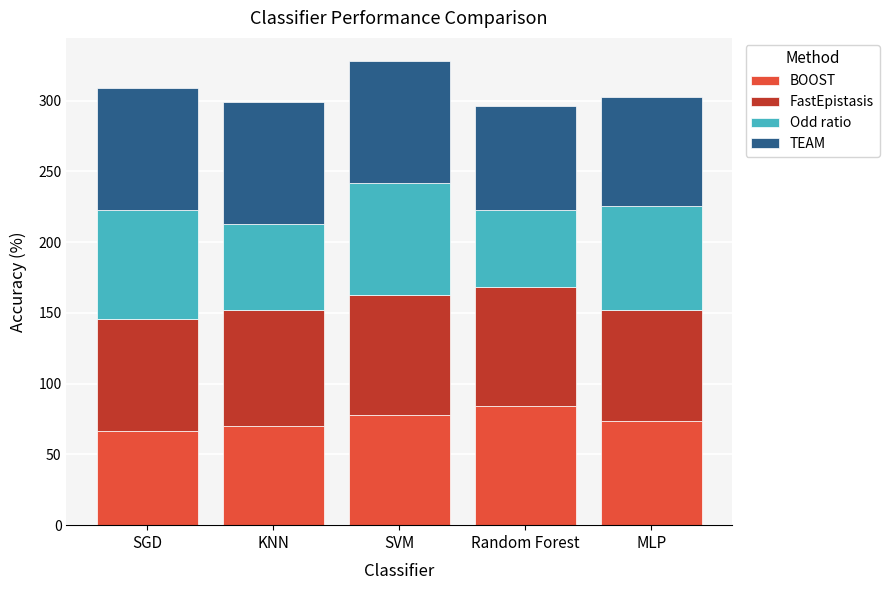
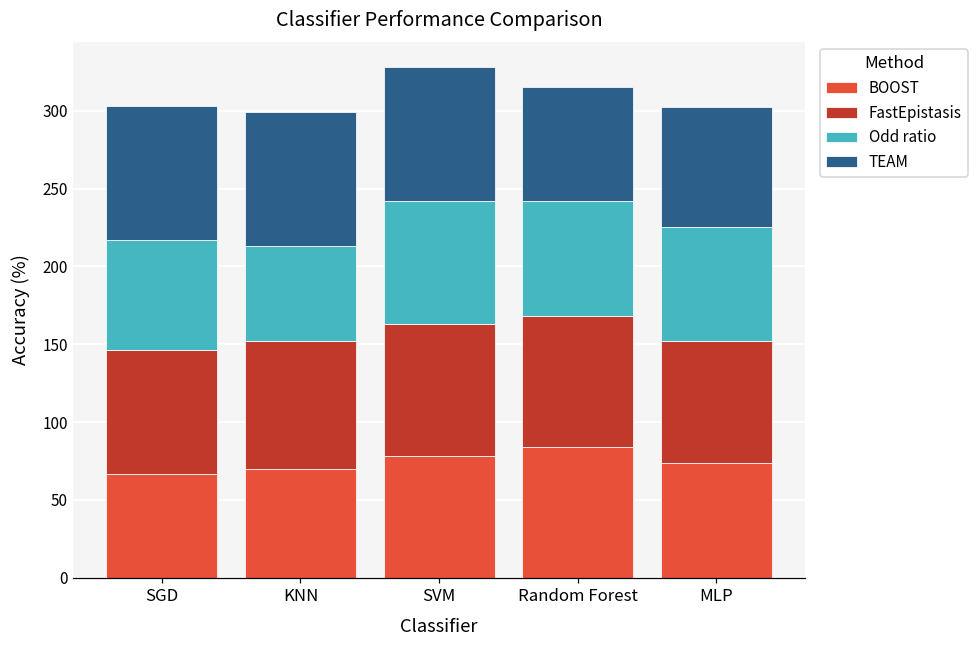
  {
    "Odd ratio": {
-     "SGD": 77,
+     "SGD": 71,
      "KNN": 61,
      "SVM": 79,
-     "Random Forest": 55,
+     "Random Forest": 74,
      "MLP": 74
    },
    "TEAM": {
      "SGD": 86,
      "KNN": 86,
      "SVM": 86,
      "Random Forest": 73,
      "MLP": 77
    }
  }
